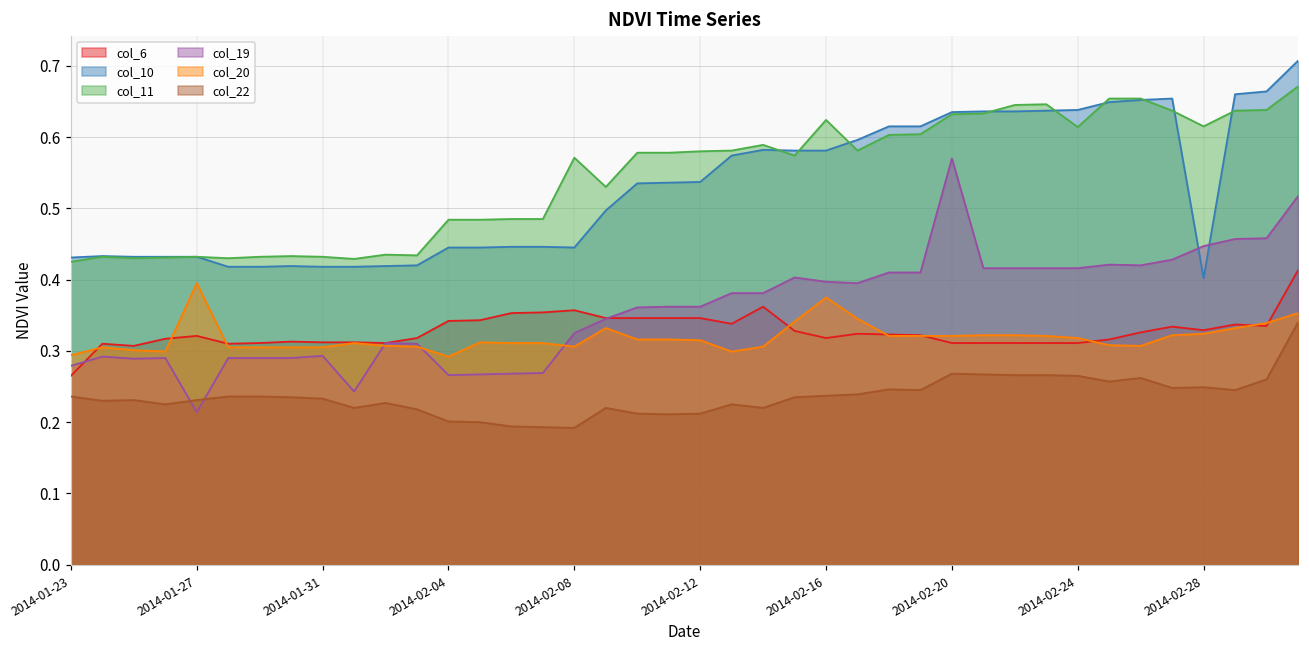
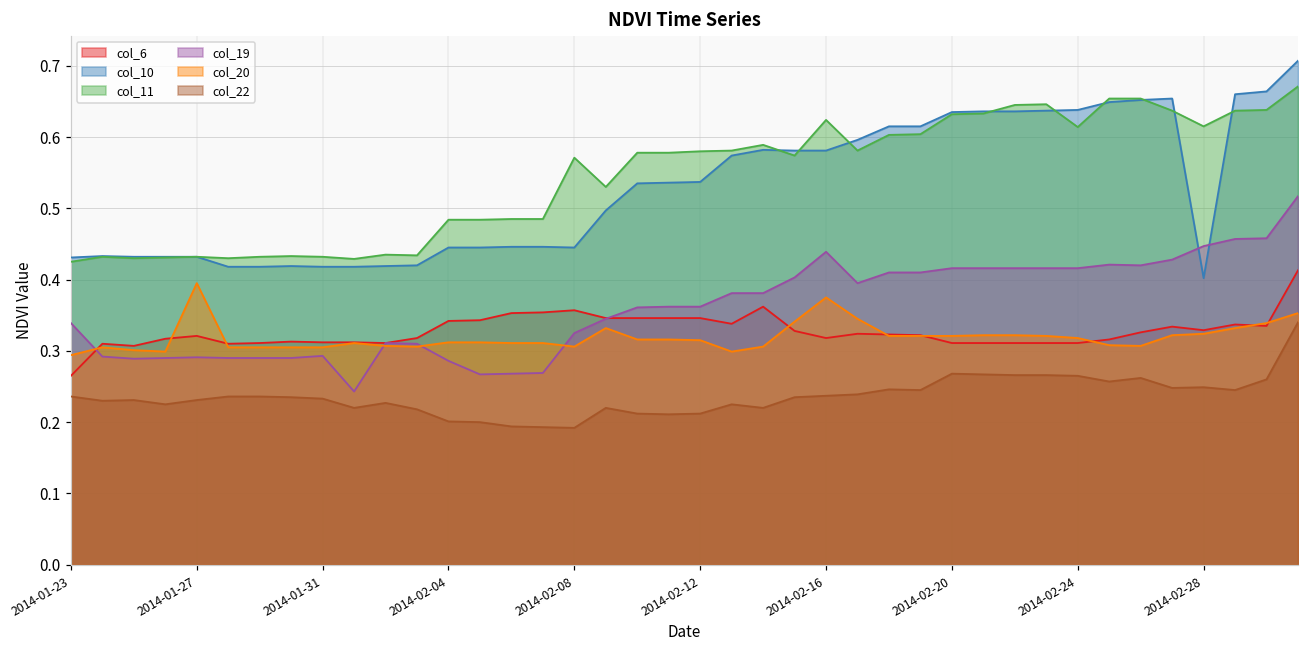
  {
    "col_10": {
      "2014-01-23": 0.43,
      "2014-01-31": 0.42,
      "2014-02-04": 0.45,
      "2014-02-08": 0.45,
      "2014-02-12": 0.54,
      "2014-02-16": 0.58,
      "2014-02-24": 0.64,
      "2014-02-28": 0.40
    },
    "col_11": {
      "2014-01-23": 0.43,
      "2014-01-31": 0.43,
      "2014-02-04": 0.48,
      "2014-02-08": 0.57,
      "2014-02-12": 0.58,
      "2014-02-16": 0.62,
      "2014-02-24": 0.61,
      "2014-02-28": 0.62
    },
    "col_19": {
-     "2014-01-23": 0.28,
-     "2014-01-27": 0.21,
+     "2014-01-23": 0.34,
+     "2014-01-27": 0.29,
      "2014-01-31": 0.29,
-     "2014-02-04": 0.27,
+     "2014-02-04": 0.29,
      "2014-02-08": 0.33,
      "2014-02-12": 0.36,
-     "2014-02-16": 0.40,
-     "2014-02-20": 0.57,
+     "2014-02-16": 0.44,
+     "2014-02-20": 0.42,
      "2014-02-24": 0.42,
      "2014-02-28": 0.45
    },
    "col_20": {
      "2014-01-23": 0.29,
      "2014-01-27": 0.40,
      "2014-01-31": 0.31,
-     "2014-02-04": 0.29,
+     "2014-02-04": 0.31,
      "2014-02-08": 0.31,
      "2014-02-12": 0.32,
      "2014-02-16": 0.38,
      "2014-02-20": 0.32,
      "2014-02-24": 0.32,
      "2014-02-28": 0.32
    }
  }
